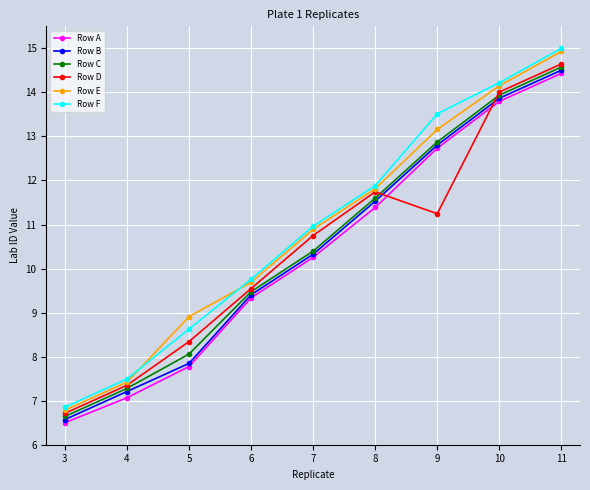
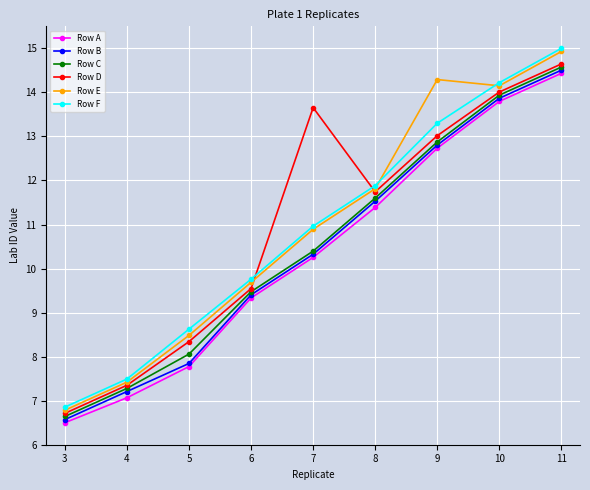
  {
    "Row A": {
      "3": 6.5,
      "4": 7.1,
      "5": 7.8,
      "6": 9.3,
      "7": 10.3,
      "8": 11.4,
      "9": 12.7,
      "10": 13.8,
      "11": 14.4
    },
    "Row B": {
      "3": 6.6,
      "4": 7.2,
      "5": 7.8,
      "6": 9.4,
      "7": 10.3,
      "8": 11.5,
      "9": 12.8,
      "10": 13.9,
      "11": 14.5
    },
    "Row C": {
      "3": 6.6,
      "4": 7.3,
      "5": 8.1,
      "6": 9.5,
      "7": 10.4,
      "8": 11.6,
      "9": 12.9,
      "10": 13.9,
      "11": 14.6
    },
    "Row D": {
      "3": 6.7,
      "4": 7.4,
      "5": 8.3,
      "6": 9.5,
-     "7": 10.8,
+     "7": 13.7,
      "8": 11.7,
-     "9": 11.2,
+     "9": 13.0,
      "10": 14.0,
      "11": 14.6
    },
    "Row E": {
      "3": 6.8,
      "4": 7.4,
-     "5": 8.9,
+     "5": 8.5,
      "6": 9.7,
      "7": 10.9,
      "8": 11.8,
-     "9": 13.2,
+     "9": 14.3,
      "10": 14.2,
      "11": 14.9
    },
    "Row F": {
      "3": 6.9,
      "4": 7.5,
      "5": 8.6,
      "6": 9.8,
      "7": 11.0,
      "8": 11.9,
-     "9": 13.5,
+     "9": 13.3,
      "10": 14.2,
      "11": 15.0
    }
  }
